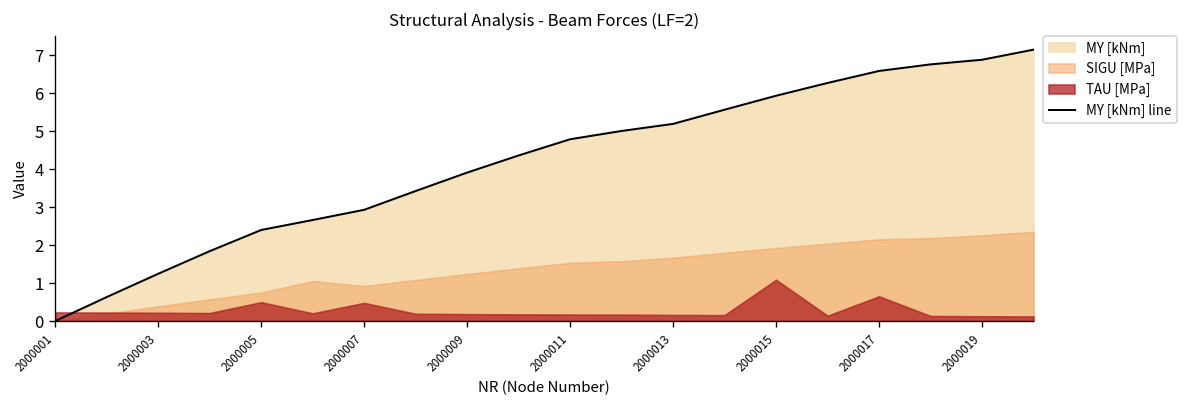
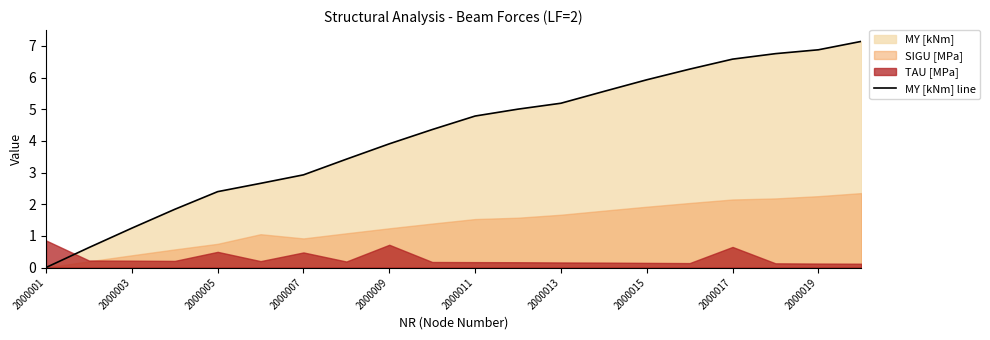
  {
    "TAU [MPa]": {
-     "2000001": 0.2,
+     "2000001": 0.9,
      "2000003": 0.2,
      "2000005": 0.5,
      "2000007": 0.5,
-     "2000009": 0.2,
+     "2000009": 0.7,
      "2000011": 0.2,
      "2000013": 0.2,
-     "2000015": 1.1,
+     "2000015": 0.1,
      "2000017": 0.6,
      "2000019": 0.1
    }
  }
